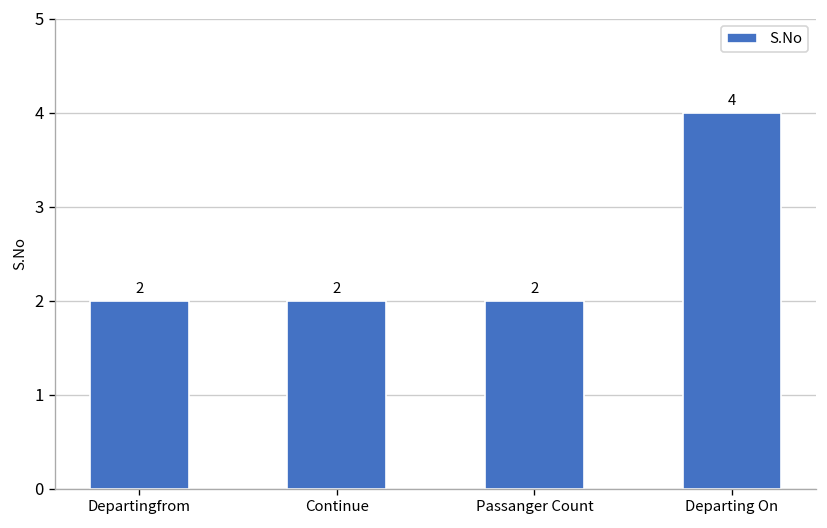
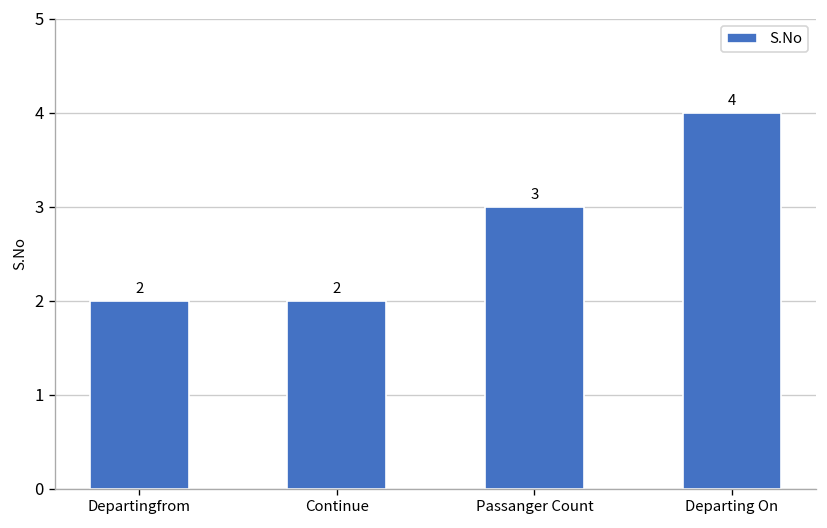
  {
    "Departingfrom": 2,
    "Continue": 2,
-   "Passanger Count": 2,
+   "Passanger Count": 3,
    "Departing On": 4
  }
